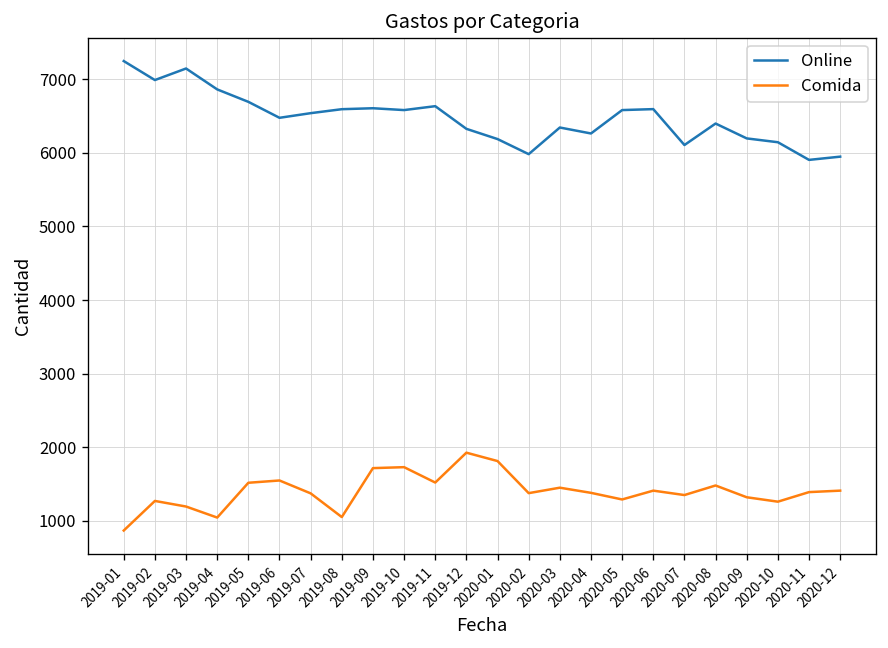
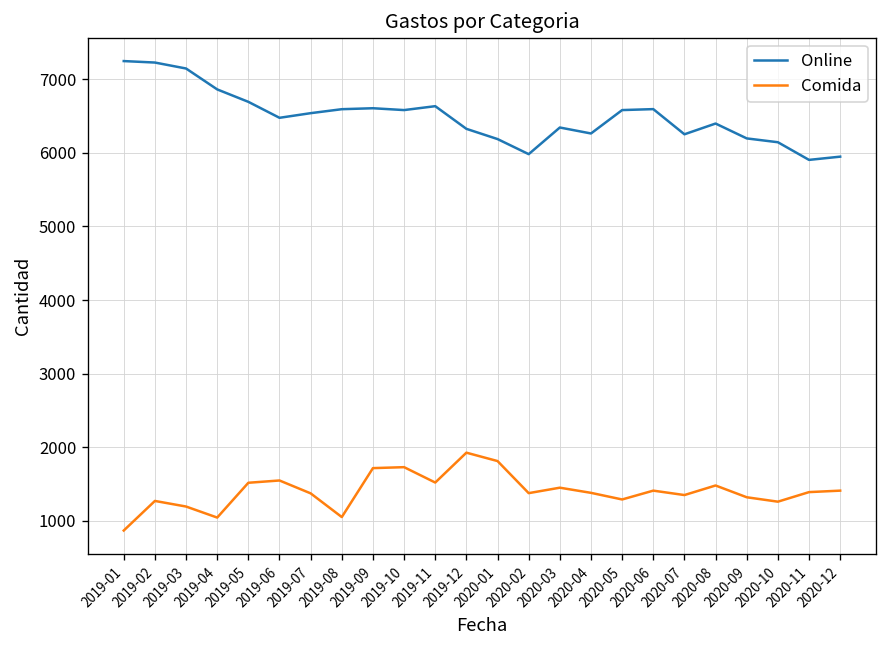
  {
    "Online": {
      "2019-01": 7200,
-     "2019-02": 7000,
+     "2019-02": 7200,
      "2019-03": 7100,
      "2019-04": 6900,
      "2019-05": 6700,
      "2019-06": 6500,
      "2019-07": 6500,
      "2019-08": 6600,
      "2019-09": 6600,
      "2019-10": 6600,
      "2019-11": 6600,
      "2019-12": 6300,
      "2020-01": 6200,
      "2020-02": 6000,
      "2020-03": 6300,
      "2020-04": 6300,
      "2020-05": 6600,
      "2020-06": 6600,
-     "2020-07": 6100,
+     "2020-07": 6300,
      "2020-08": 6400,
      "2020-09": 6200,
      "2020-10": 6100,
      "2020-11": 5900,
      "2020-12": 5900
    },
    "Comida": {
      "2019-01": 900,
      "2019-02": 1300,
      "2019-03": 1200,
      "2019-04": 1000,
      "2019-05": 1500,
      "2019-06": 1500,
      "2019-07": 1400,
      "2019-08": 1100,
      "2019-09": 1700,
      "2019-10": 1700,
      "2019-11": 1500,
      "2019-12": 1900,
      "2020-01": 1800,
      "2020-02": 1400,
      "2020-03": 1500,
      "2020-04": 1400,
      "2020-05": 1300,
      "2020-06": 1400,
      "2020-07": 1400,
      "2020-08": 1500,
      "2020-09": 1300,
      "2020-10": 1300,
      "2020-11": 1400,
      "2020-12": 1400
    }
  }
